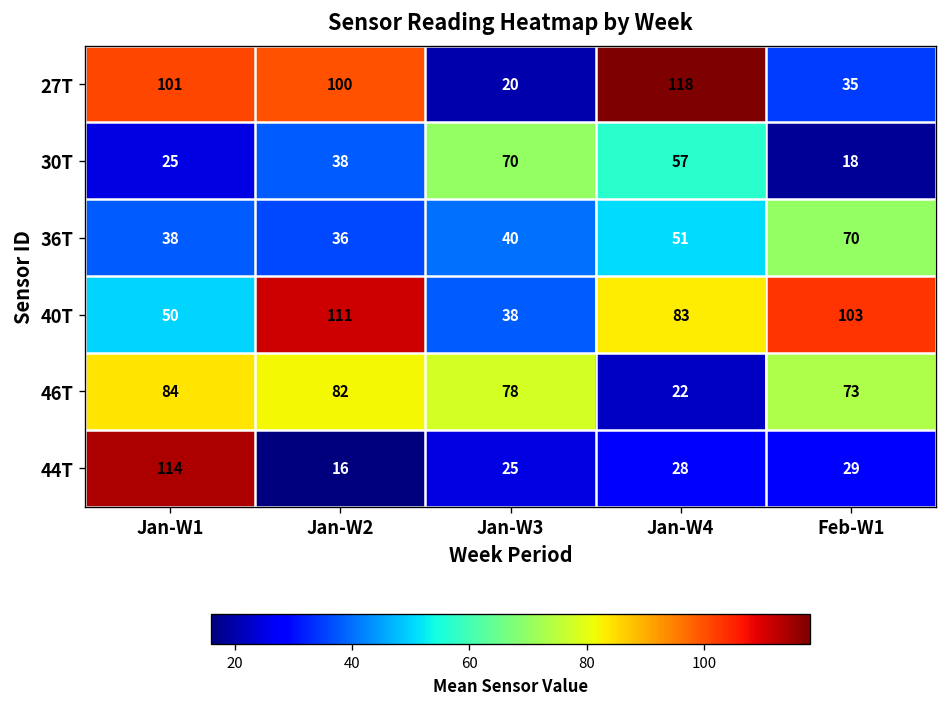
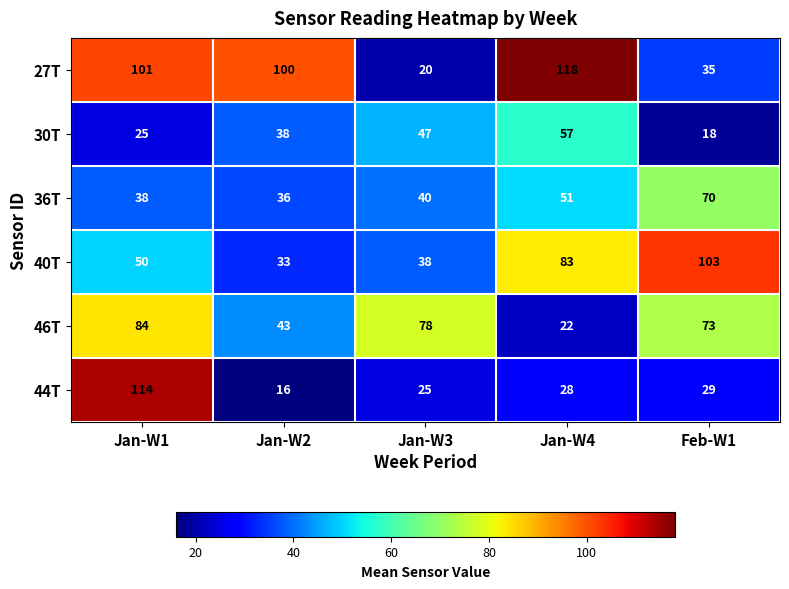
  {
    "27T": {
      "Jan-W1": 101,
      "Jan-W2": 100,
      "Jan-W3": 20,
      "Jan-W4": 118,
      "Feb-W1": 35
    },
    "30T": {
      "Jan-W1": 25,
      "Jan-W2": 38,
-     "Jan-W3": 70,
+     "Jan-W3": 47,
      "Jan-W4": 57,
      "Feb-W1": 18
    },
    "36T": {
      "Jan-W1": 38,
      "Jan-W2": 36,
      "Jan-W3": 40,
      "Jan-W4": 51,
      "Feb-W1": 70
    },
    "40T": {
      "Jan-W1": 50,
-     "Jan-W2": 111,
+     "Jan-W2": 33,
      "Jan-W3": 38,
      "Jan-W4": 83,
      "Feb-W1": 103
    },
    "46T": {
      "Jan-W1": 84,
-     "Jan-W2": 82,
+     "Jan-W2": 43,
      "Jan-W3": 78,
      "Jan-W4": 22,
      "Feb-W1": 73
    },
    "44T": {
      "Jan-W1": 114,
      "Jan-W2": 16,
      "Jan-W3": 25,
      "Jan-W4": 28,
      "Feb-W1": 29
    }
  }
